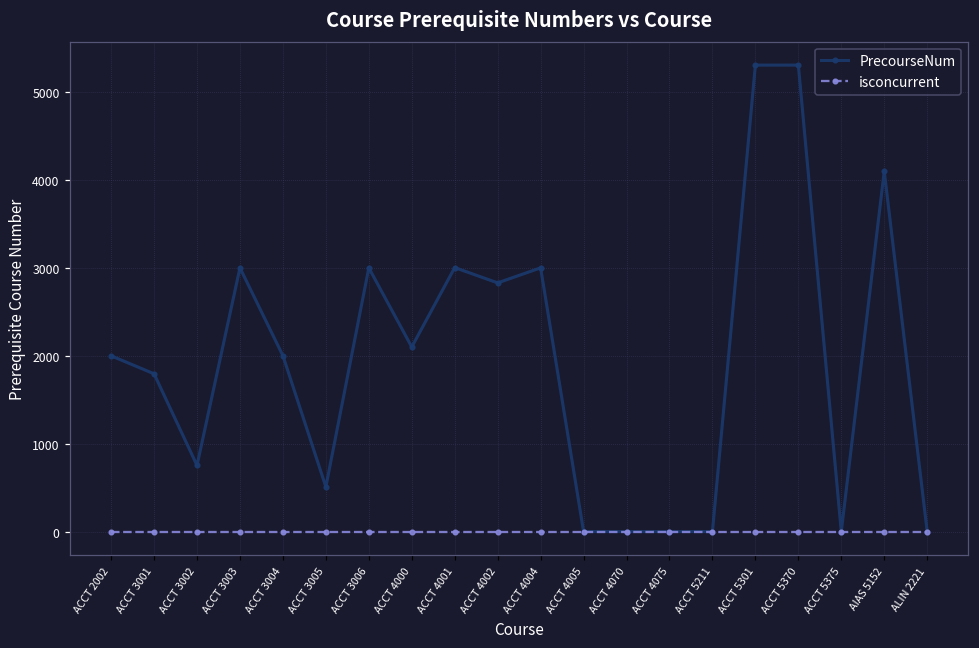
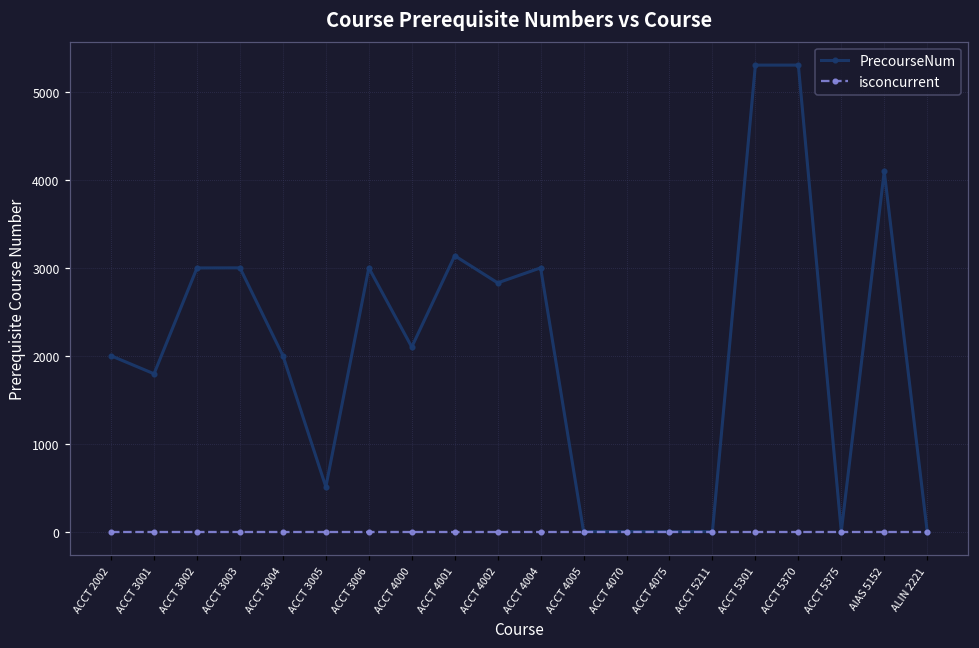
  {
    "PrecourseNum": {
      "ACCT 2002": 2000,
      "ACCT 3001": 1800,
-     "ACCT 3002": 800,
+     "ACCT 3002": 3000,
      "ACCT 3003": 3000,
      "ACCT 3004": 2000,
      "ACCT 3005": 500,
      "ACCT 3006": 3000,
      "ACCT 4000": 2100,
-     "ACCT 4001": 3000,
+     "ACCT 4001": 3100,
      "ACCT 4002": 2800,
      "ACCT 4004": 3000,
      "ACCT 5301": 5300,
      "ACCT 5370": 5300,
      "AIAS 5152": 4100
    },
    "isconcurrent": {
      "ACCT 2002": 0,
      "ACCT 3001": 0,
      "ACCT 3002": 0,
      "ACCT 3003": 0,
      "ACCT 3004": 0,
      "ACCT 3005": 0,
      "ACCT 3006": 0,
      "ACCT 4000": 0,
      "ACCT 4001": 0,
      "ACCT 4002": 0,
      "ACCT 4004": 0,
      "ACCT 5301": 0,
      "ACCT 5370": 0,
      "AIAS 5152": 0
    }
  }
